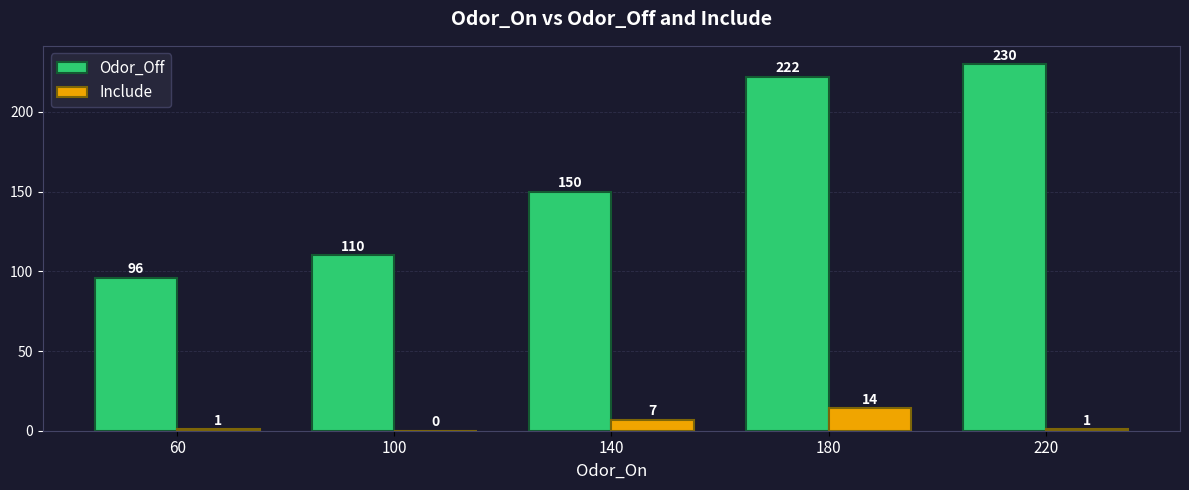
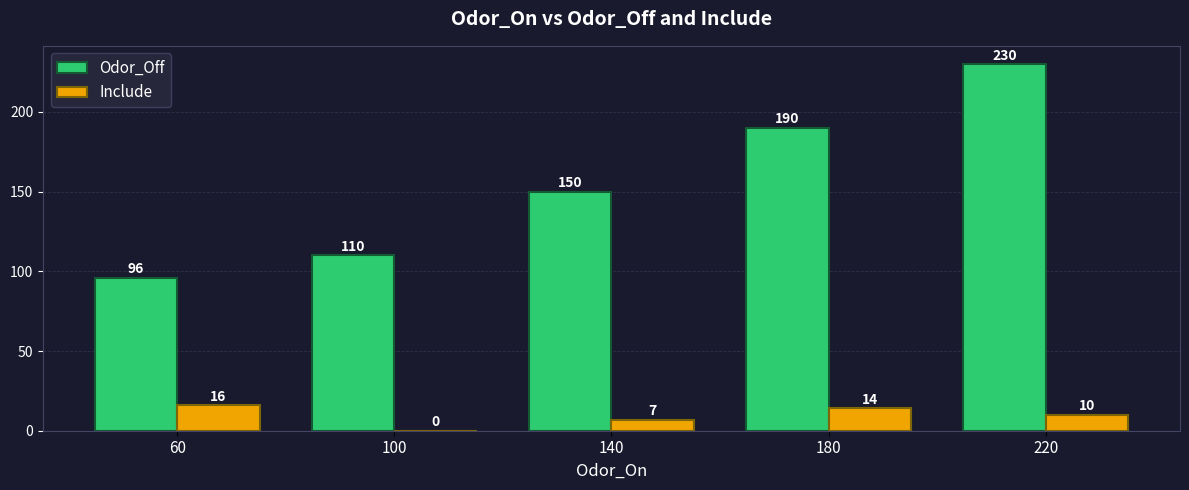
  {
    "Odor_Off": {
      "60": 96,
      "100": 110,
      "140": 150,
-     "180": 222,
+     "180": 190,
      "220": 230
    },
    "Include": {
-     "60": 1,
+     "60": 16,
      "100": 0,
      "140": 7,
      "180": 14,
-     "220": 1
+     "220": 10
    }
  }
